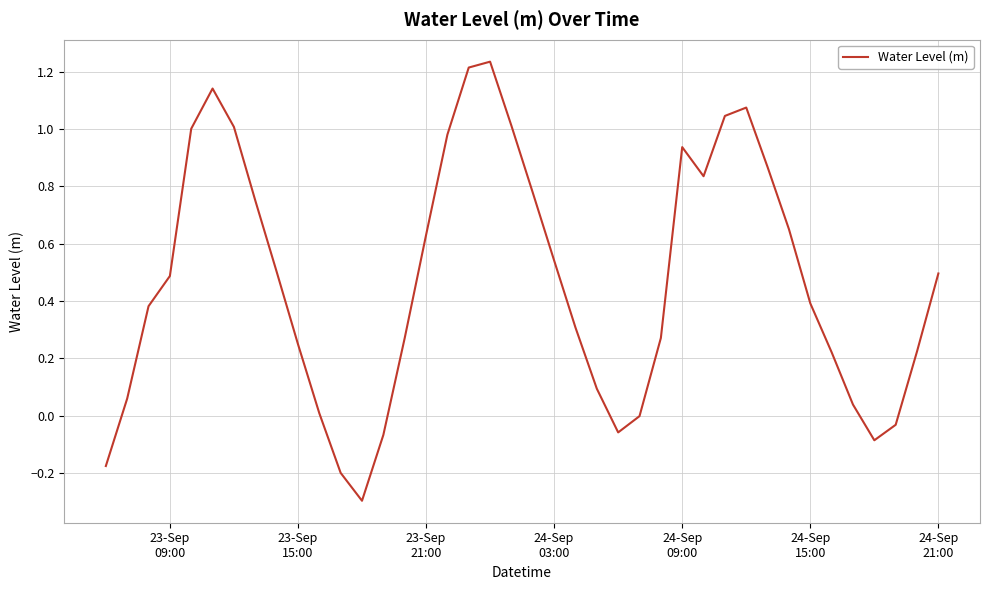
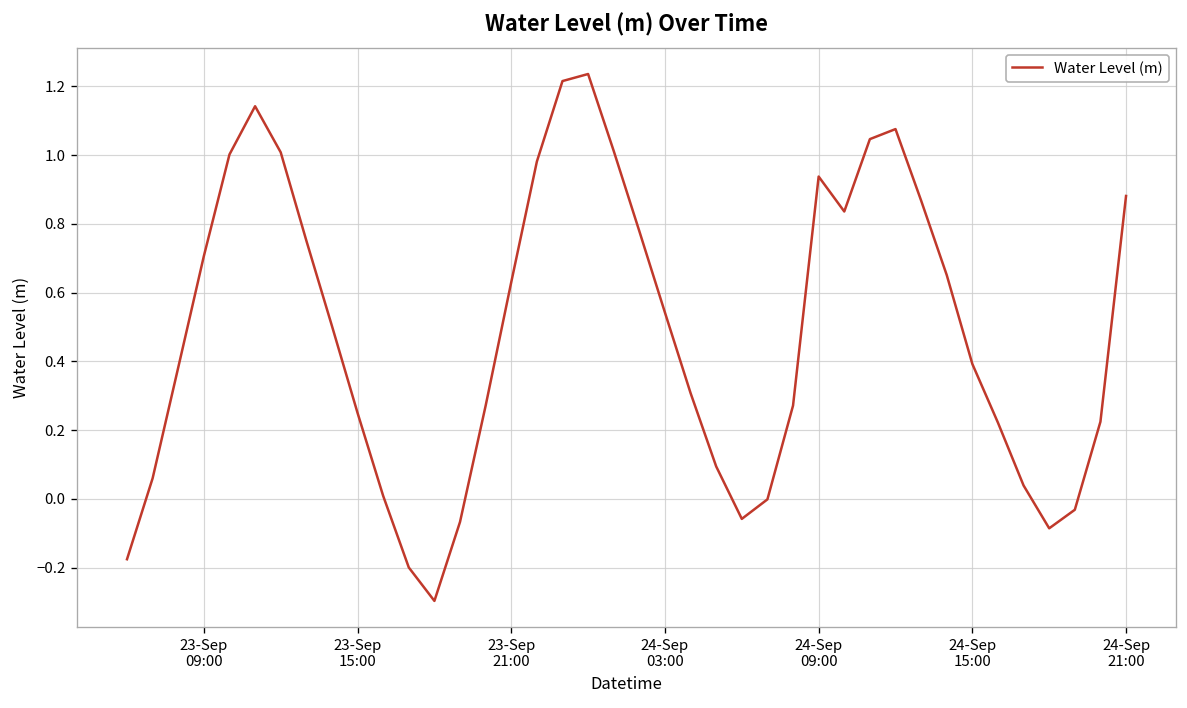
  {
-   "23-Sep 09:00": 0.49,
+   "23-Sep 09:00": 0.71,
    "23-Sep 15:00": 0.25,
    "23-Sep 21:00": 0.63,
    "24-Sep 03:00": 0.54,
    "24-Sep 09:00": 0.94,
    "24-Sep 15:00": 0.39,
-   "24-Sep 21:00": 0.50
+   "24-Sep 21:00": 0.88
  }
